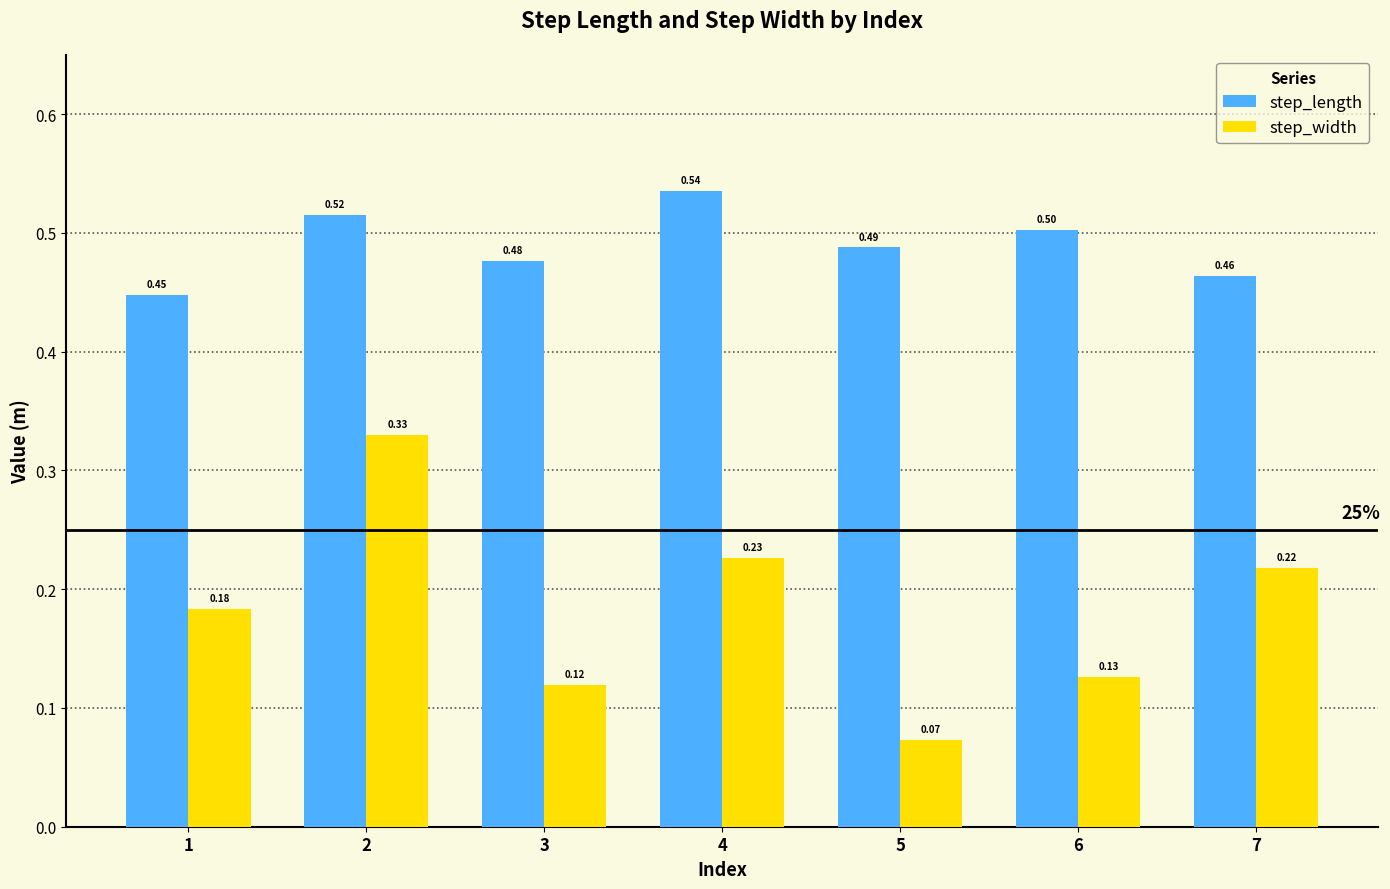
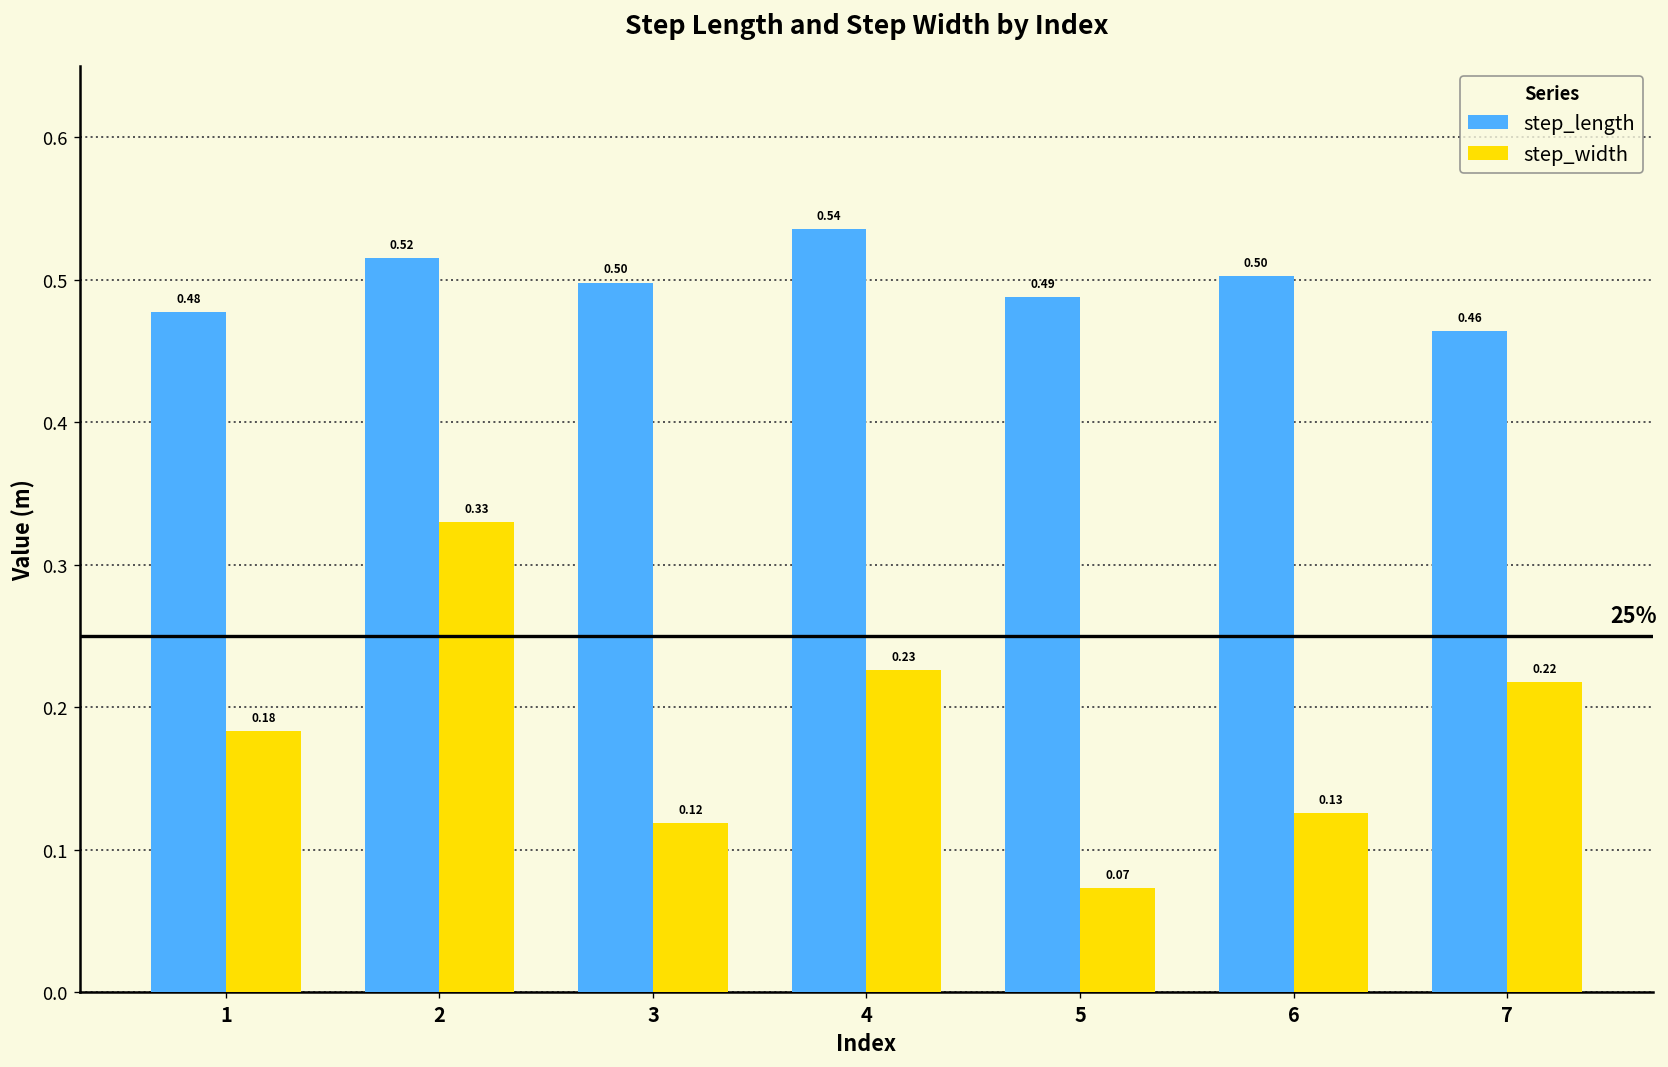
  {
    "step_length": {
-     "1": 0.45,
+     "1": 0.48,
      "2": 0.52,
-     "3": 0.48,
+     "3": 0.50,
      "4": 0.54,
      "5": 0.49,
      "6": 0.50,
      "7": 0.46
    },
    "step_width": {
      "1": 0.18,
      "2": 0.33,
      "3": 0.12,
      "4": 0.23,
      "5": 0.07,
      "6": 0.13,
      "7": 0.22
    }
  }
